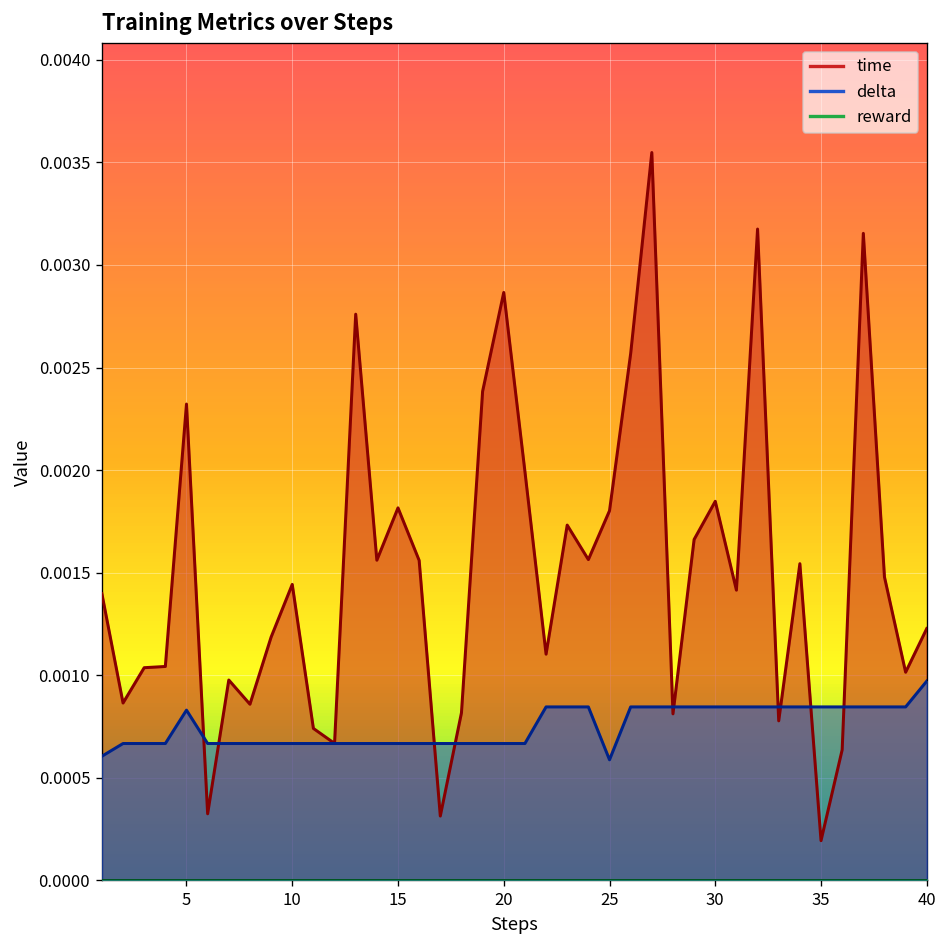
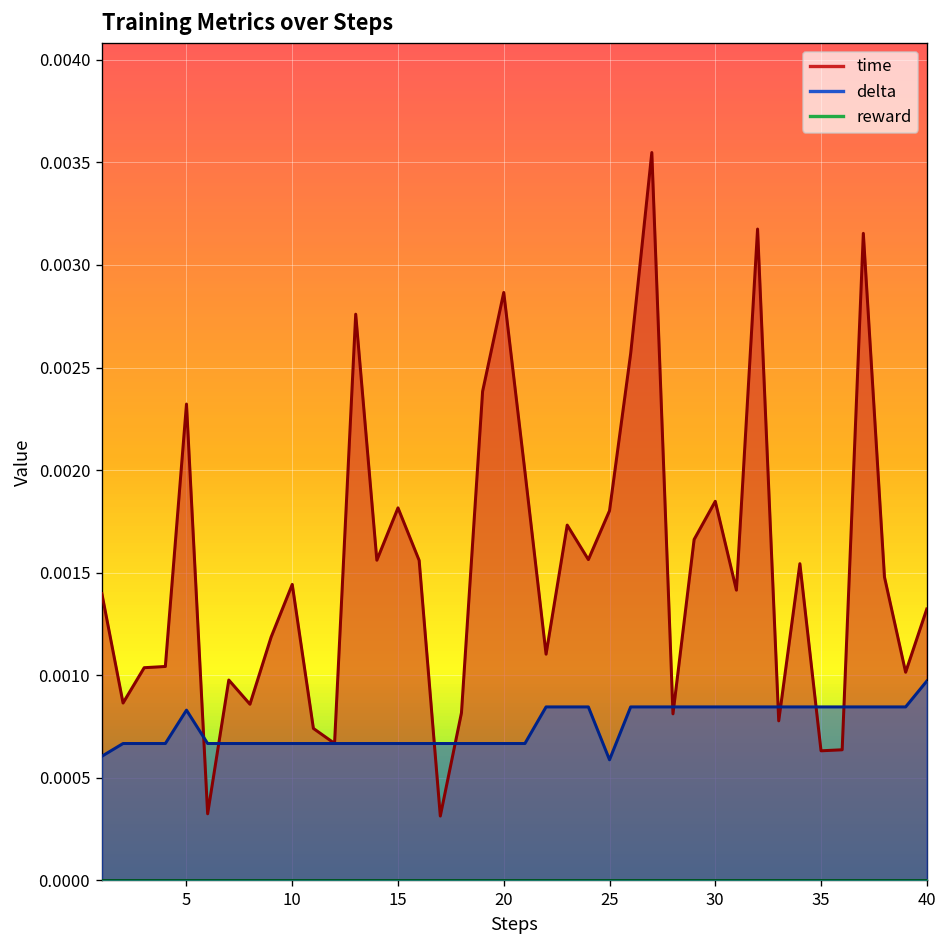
  {
    "time": {
      "5": 0.00232,
      "10": 0.00144,
      "15": 0.00182,
      "20": 0.00287,
      "25": 0.00180,
      "30": 0.00185,
-     "35": 0.00019,
-     "40": 0.00123
+     "35": 0.00063,
+     "40": 0.00132
    },
    "delta": {
      "5": 0.00083,
      "10": 0.00067,
      "15": 0.00067,
      "20": 0.00067,
      "25": 0.00059,
      "30": 0.00085,
      "35": 0.00085,
      "40": 0.00097
    },
    "reward": {
      "5": 0.00000,
      "10": 0.00000,
      "15": 0.00000,
      "20": 0.00000,
      "25": 0.00000,
      "30": 0.00000,
      "35": 0.00000,
      "40": 0.00000
    }
  }
